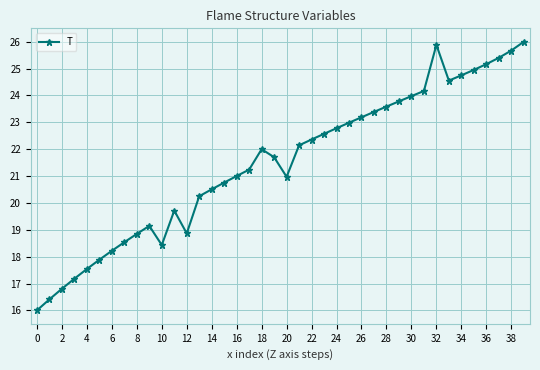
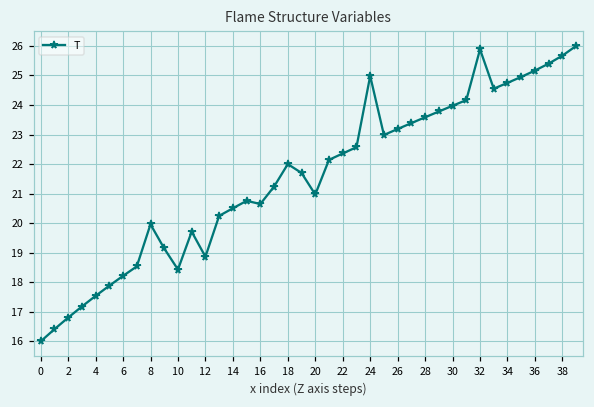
  {
    "0": 16.0,
    "2": 16.8,
    "4": 17.5,
    "6": 18.2,
-   "8": 18.8,
+   "8": 20.0,
    "10": 18.4,
    "12": 18.9,
    "14": 20.5,
-   "16": 21.0,
+   "16": 20.7,
    "18": 22.0,
    "20": 21.0,
    "22": 22.4,
-   "24": 22.8,
+   "24": 25.0,
    "26": 23.2,
    "28": 23.6,
    "30": 24.0,
    "32": 25.9,
    "34": 24.8,
    "36": 25.2,
    "38": 25.7
  }
